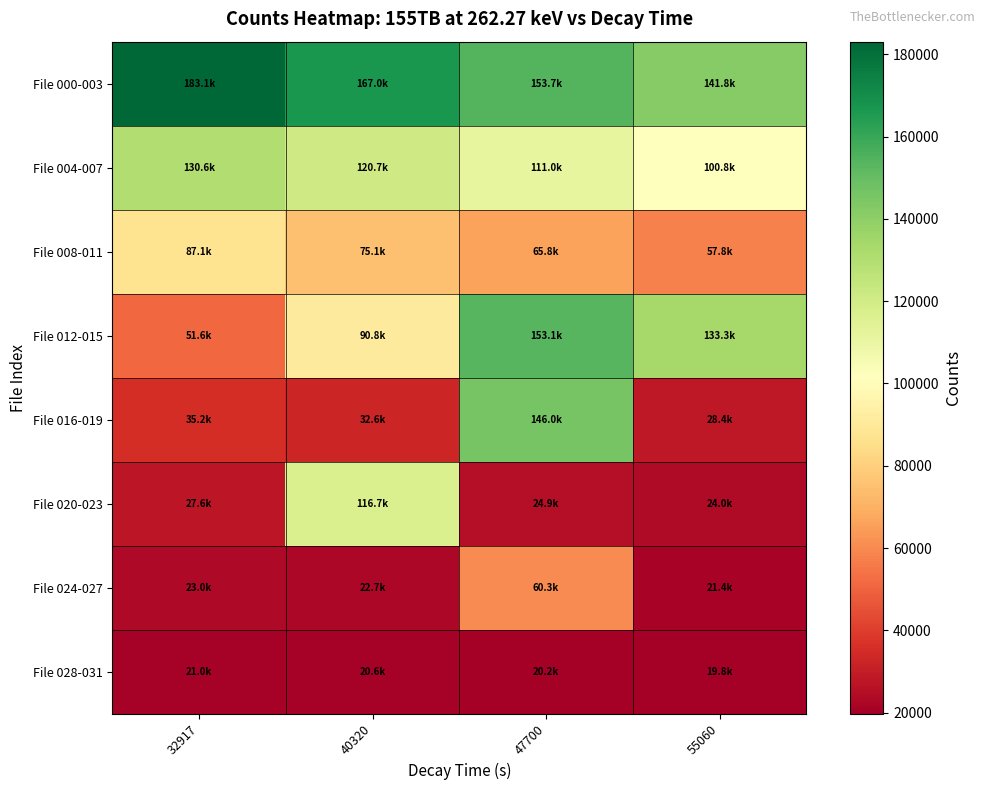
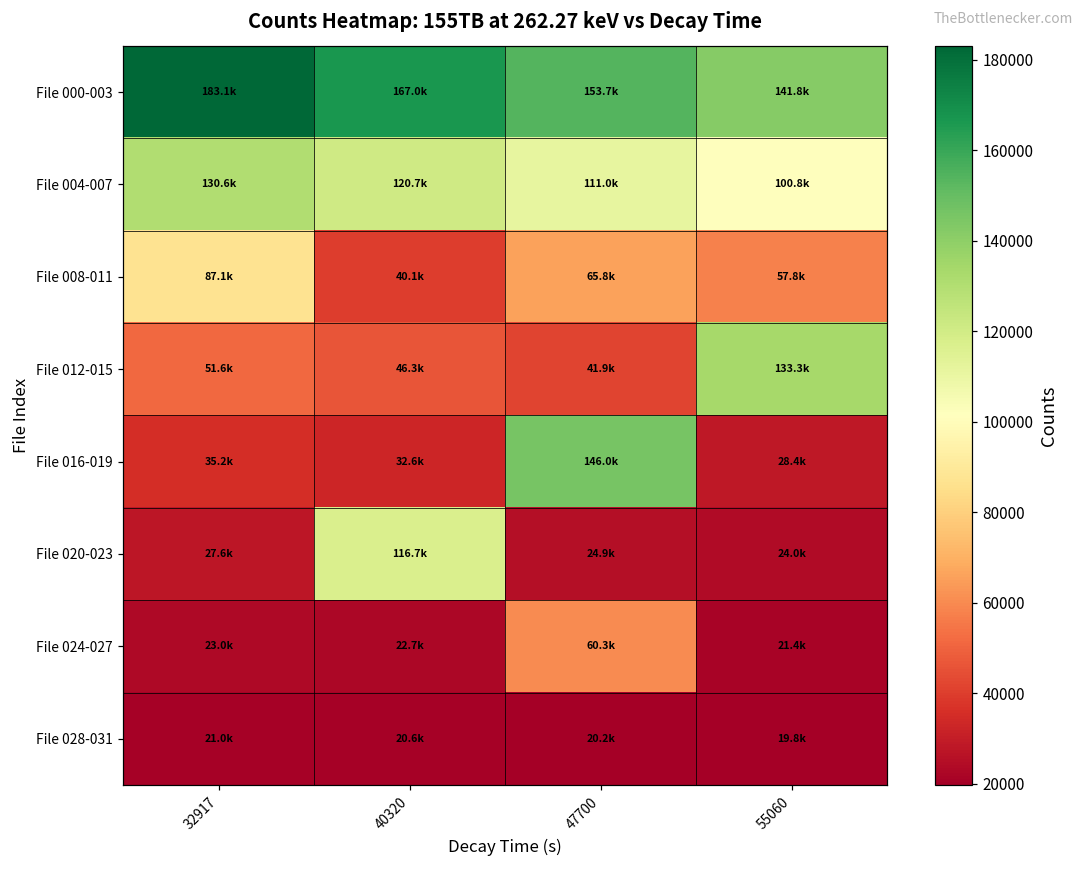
  {
    "File 000-003": {
      "32917": "183.1k",
      "40320": "167.0k",
      "47700": "153.7k",
      "55060": "141.8k"
    },
    "File 004-007": {
      "32917": "130.6k",
      "40320": "120.7k",
      "47700": "111.0k",
      "55060": "100.8k"
    },
    "File 008-011": {
      "32917": "87.1k",
-     "40320": "75.1k",
+     "40320": "40.1k",
      "47700": "65.8k",
      "55060": "57.8k"
    },
    "File 012-015": {
      "32917": "51.6k",
-     "40320": "90.8k",
-     "47700": "153.1k",
+     "40320": "46.3k",
+     "47700": "41.9k",
      "55060": "133.3k"
    },
    "File 016-019": {
      "32917": "35.2k",
      "40320": "32.6k",
      "47700": "146.0k",
      "55060": "28.4k"
    },
    "File 020-023": {
      "32917": "27.6k",
      "40320": "116.7k",
      "47700": "24.9k",
      "55060": "24.0k"
    },
    "File 024-027": {
      "32917": "23.0k",
      "40320": "22.7k",
      "47700": "60.3k",
      "55060": "21.4k"
    },
    "File 028-031": {
      "32917": "21.0k",
      "40320": "20.6k",
      "47700": "20.2k",
      "55060": "19.8k"
    }
  }
